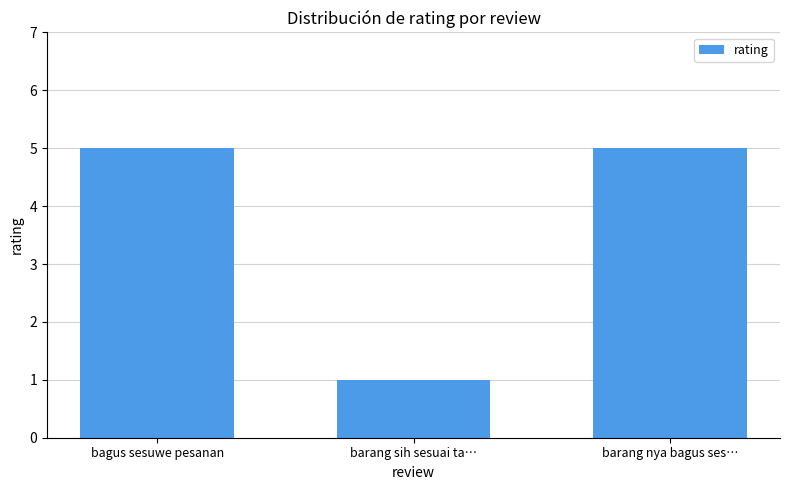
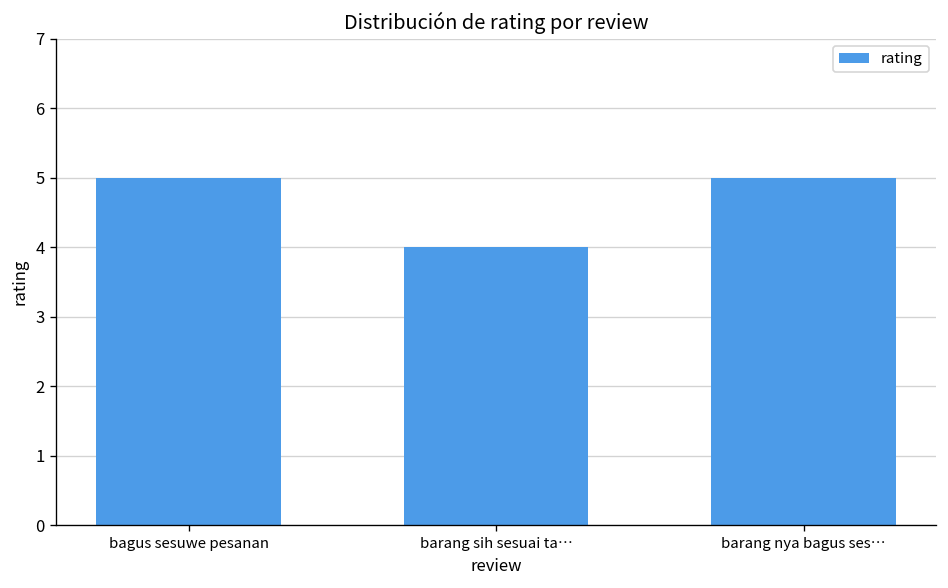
  {
    "bagus sesuwe pesanan": 5,
-   "barang sih sesuai ta…": 1,
+   "barang sih sesuai ta…": 4,
    "barang nya bagus ses…": 5
  }
